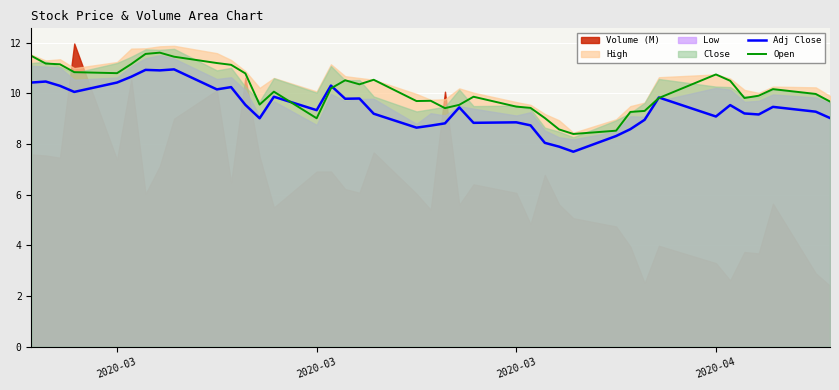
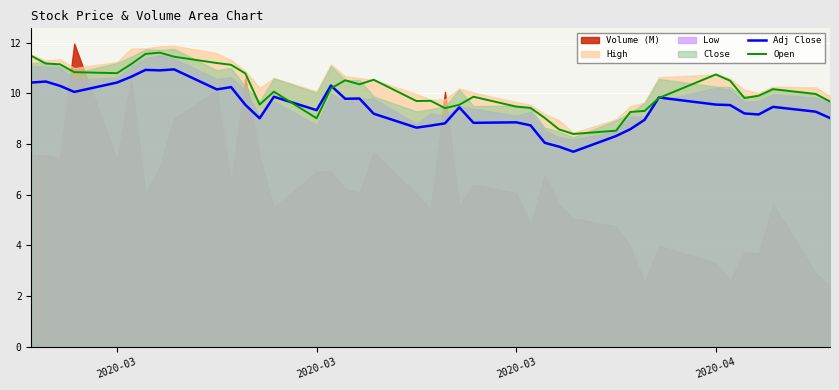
  {
    "Adj Close": {
-     "2020-04": 9.1
+     "2020-04": 9.6
    },
    "Volume (M)": {
      "2020-04": 3.3
    }
  }
